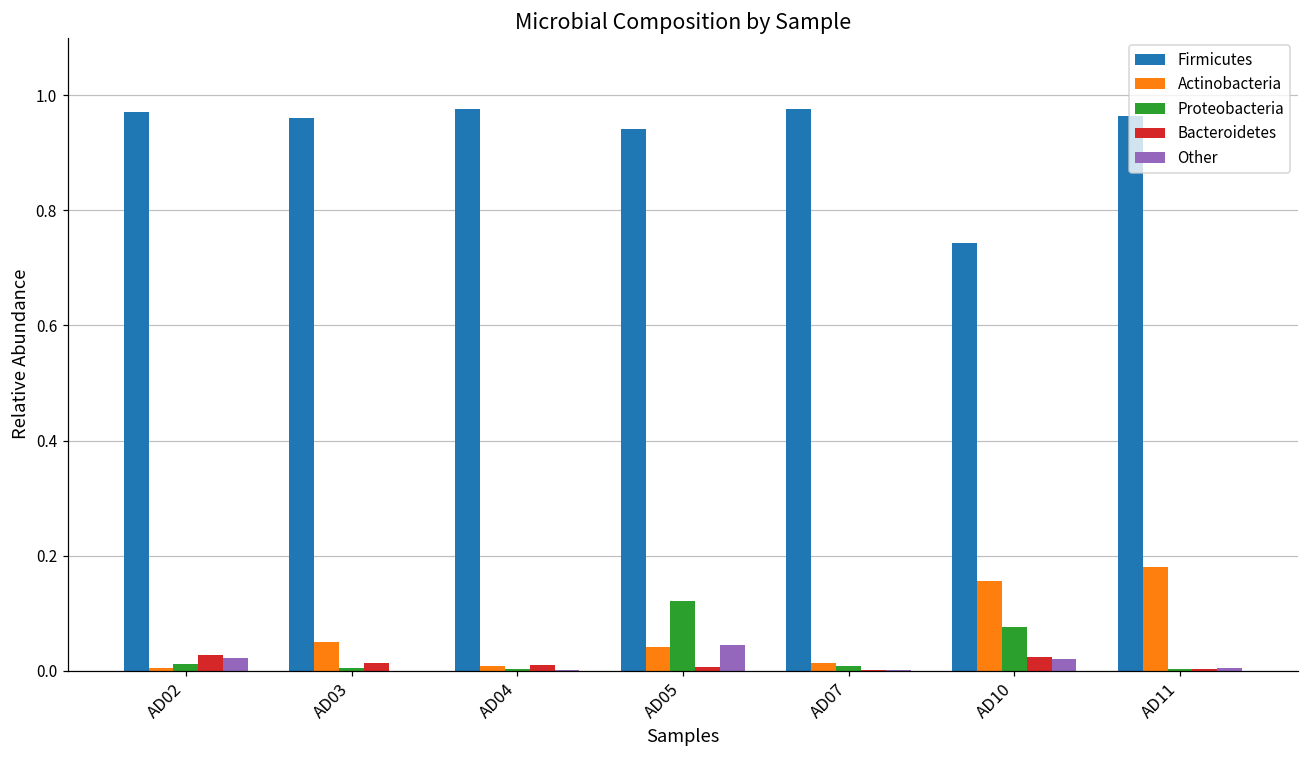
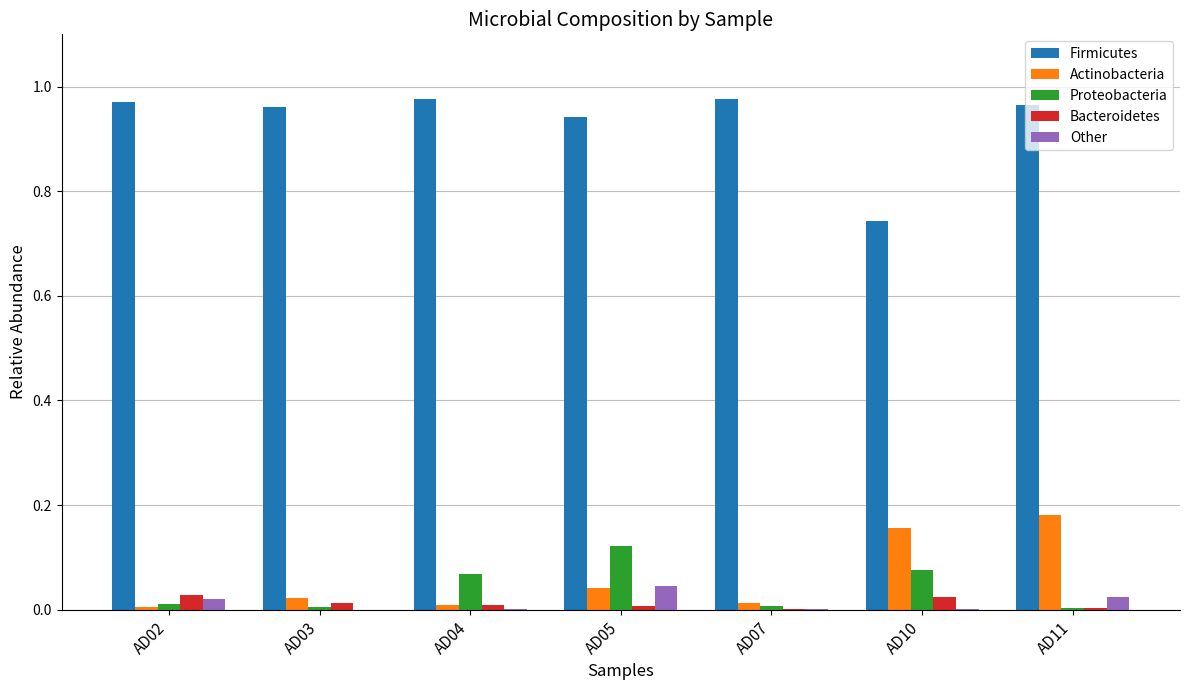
  {
    "Firmicutes": {
      "AD02": 0.97,
      "AD03": 0.96,
      "AD04": 0.98,
      "AD05": 0.94,
      "AD07": 0.98,
      "AD10": 0.74
    },
    "Actinobacteria": {
      "AD02": 0.01,
-     "AD03": 0.05,
+     "AD03": 0.02,
      "AD04": 0.01,
      "AD05": 0.04,
      "AD07": 0.01,
      "AD10": 0.16,
      "AD11": 0.18
    },
    "Proteobacteria": {
      "AD02": 0.01,
-     "AD04": 0.00,
+     "AD04": 0.07,
      "AD05": 0.12,
      "AD07": 0.01,
      "AD10": 0.08
    },
    "Bacteroidetes": {
      "AD02": 0.03,
      "AD03": 0.01,
      "AD04": 0.01,
      "AD05": 0.01,
      "AD10": 0.02
    },
    "Other": {
      "AD02": 0.02,
      "AD03": 0.00,
      "AD05": 0.05,
-     "AD10": 0.02,
-     "AD11": 0.00
+     "AD10": 0.00,
+     "AD11": 0.02
    }
  }
